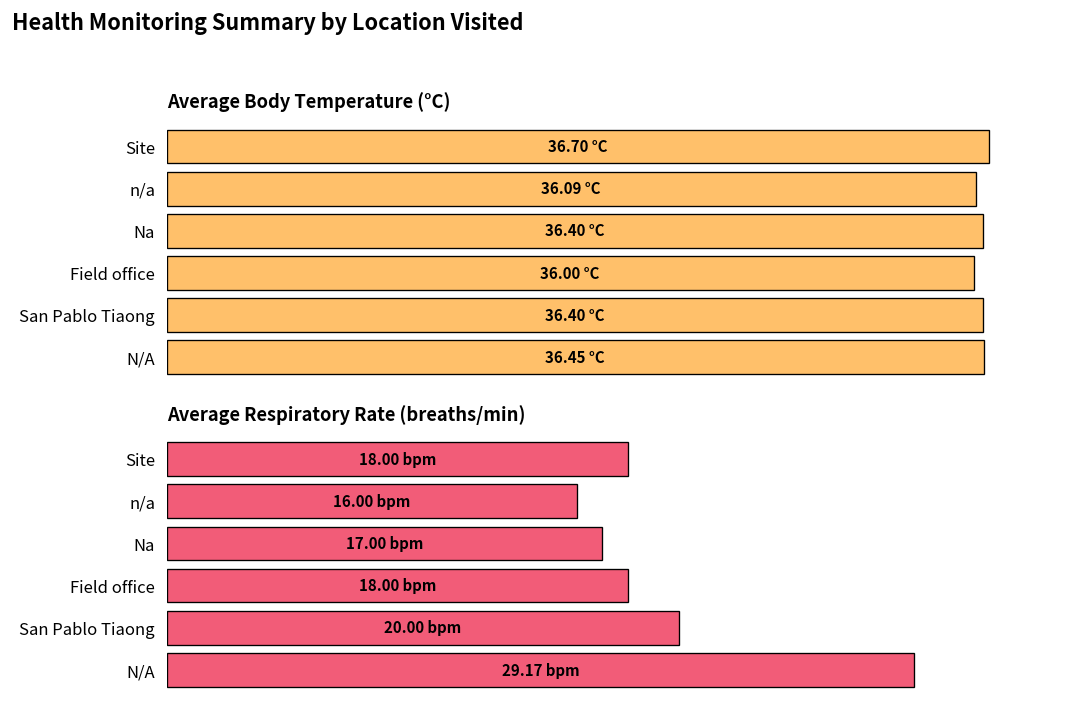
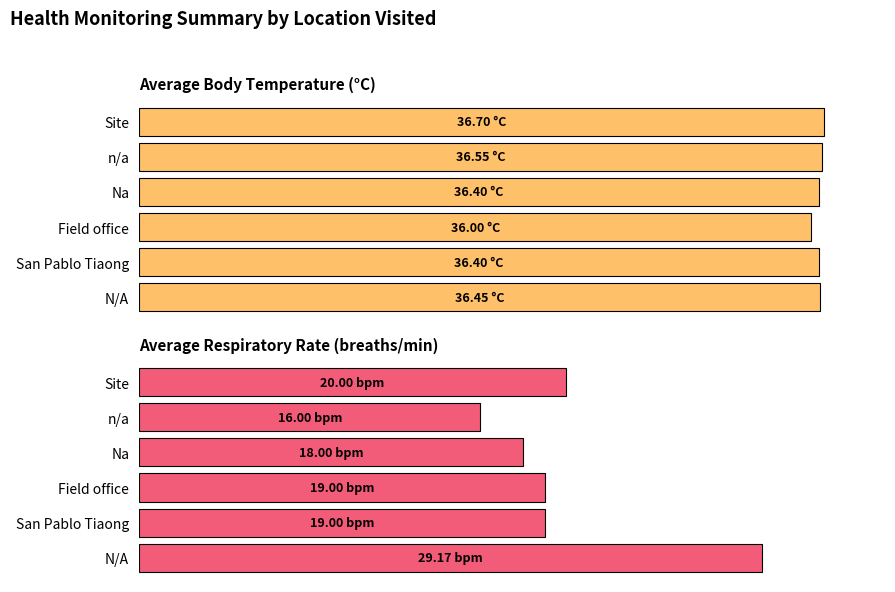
  {
    "Average Body Temperature (°C)": {
-     "n/a": 36.09
+     "n/a": 36.55
    },
    "Average Respiratory Rate (breaths/min)": {
-     "Site": 18.00,
-     "Na": 17.00,
-     "Field office": 18.00,
-     "San Pablo Tiaong": 20.00
+     "Site": 20.00,
+     "Na": 18.00,
+     "Field office": 19.00,
+     "San Pablo Tiaong": 19.00
    }
  }
